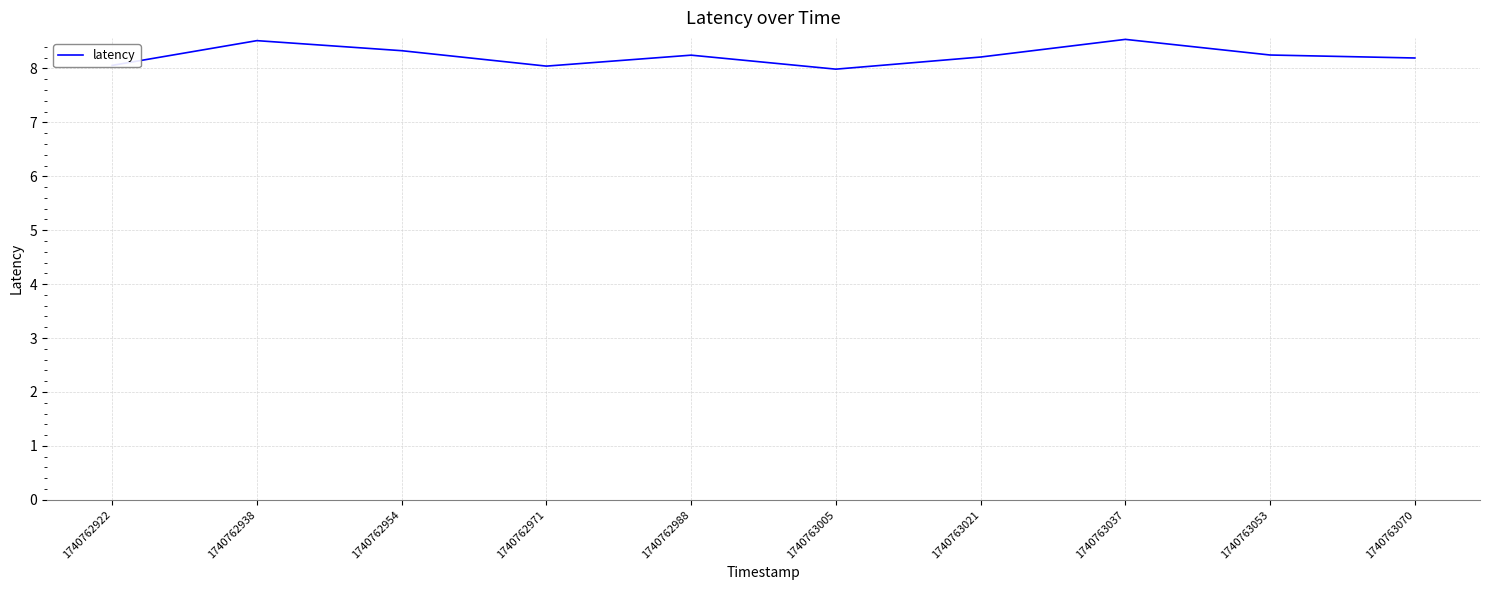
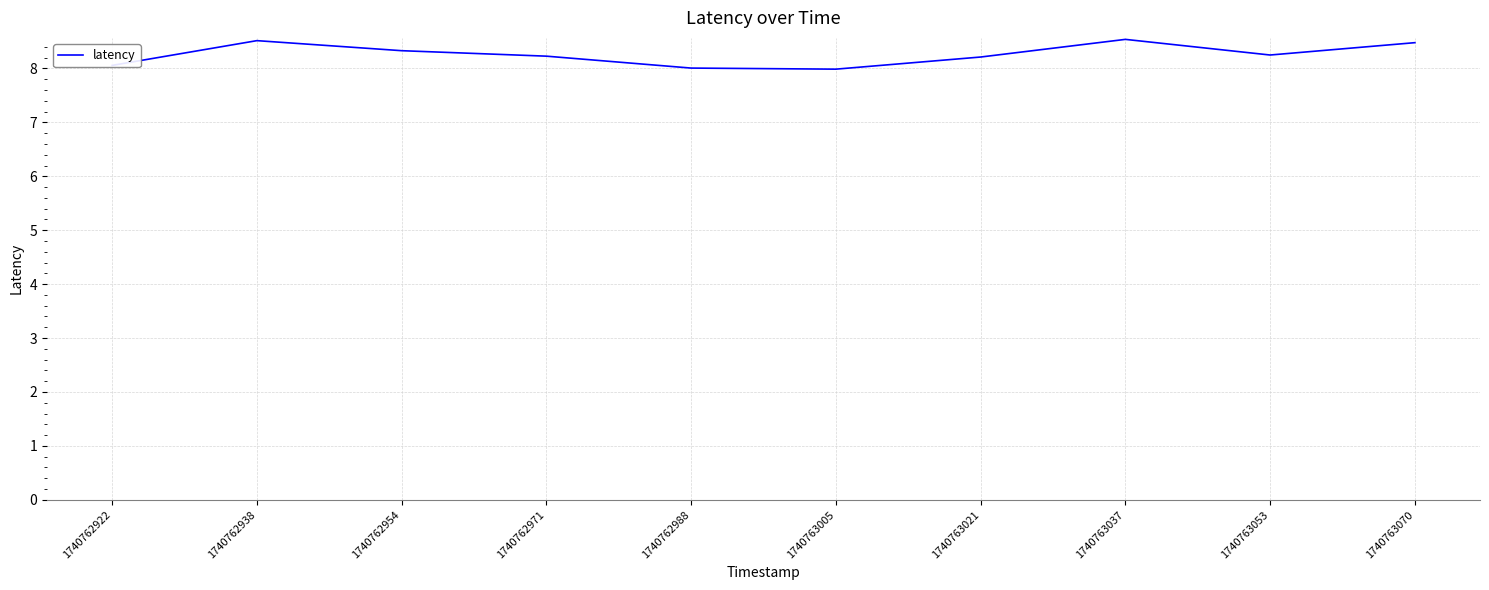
  {
    "1740762938": 8.5,
    "1740762954": 8.3,
-   "1740762971": 8.0,
-   "1740762988": 8.2,
+   "1740762971": 8.2,
+   "1740762988": 8.0,
    "1740763005": 8.0,
    "1740763021": 8.2,
    "1740763037": 8.5,
    "1740763053": 8.2,
-   "1740763070": 8.2
+   "1740763070": 8.5
  }
